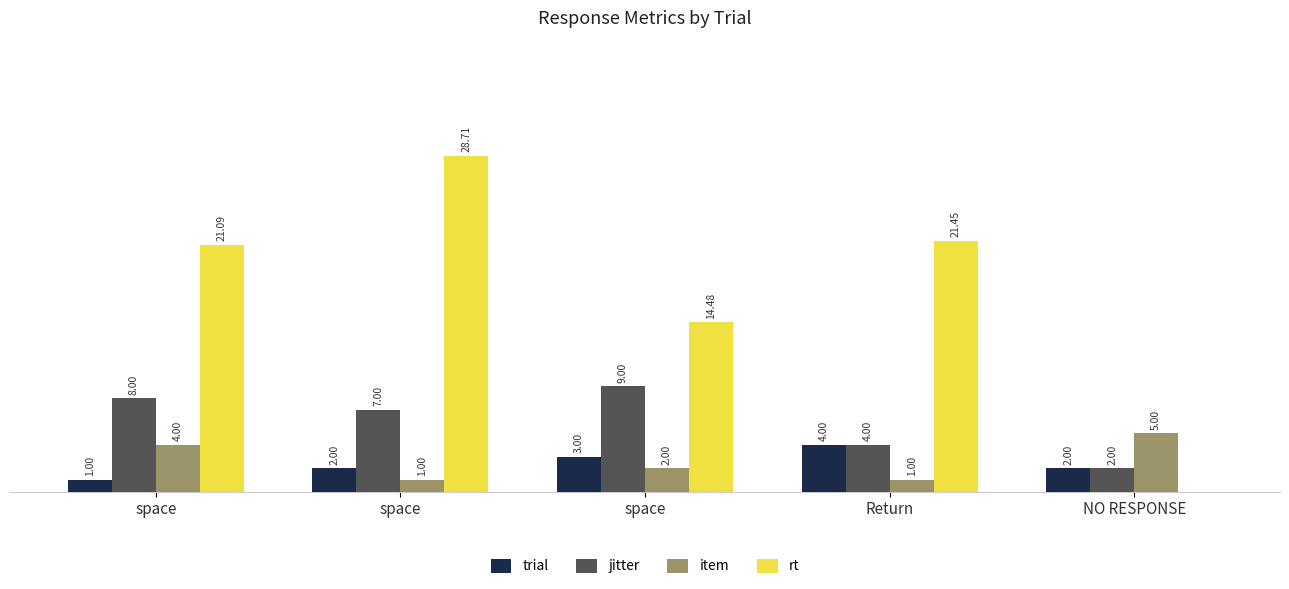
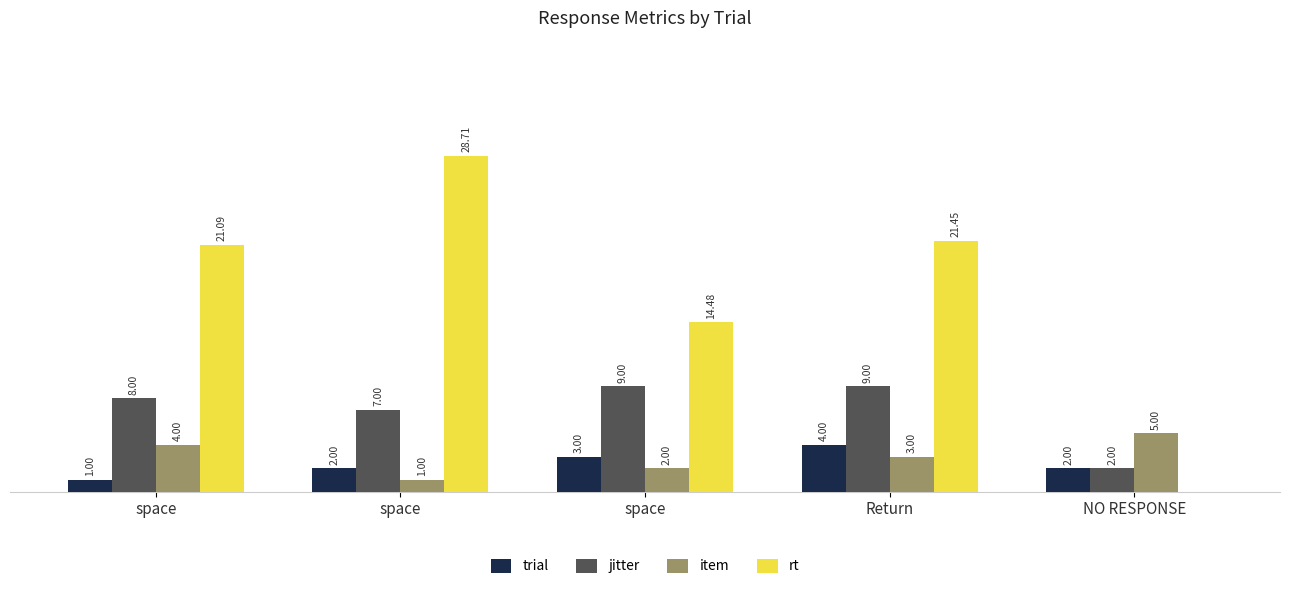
  {
    "trial": {
      "Return": 4.00,
      "NO RESPONSE": 2.00
    },
    "jitter": {
-     "Return": 4.00,
+     "Return": 9.00,
      "NO RESPONSE": 2.00
    },
    "item": {
-     "Return": 1.00,
+     "Return": 3.00,
      "NO RESPONSE": 5.00
    },
    "rt": {
      "Return": 21.45
    }
  }
